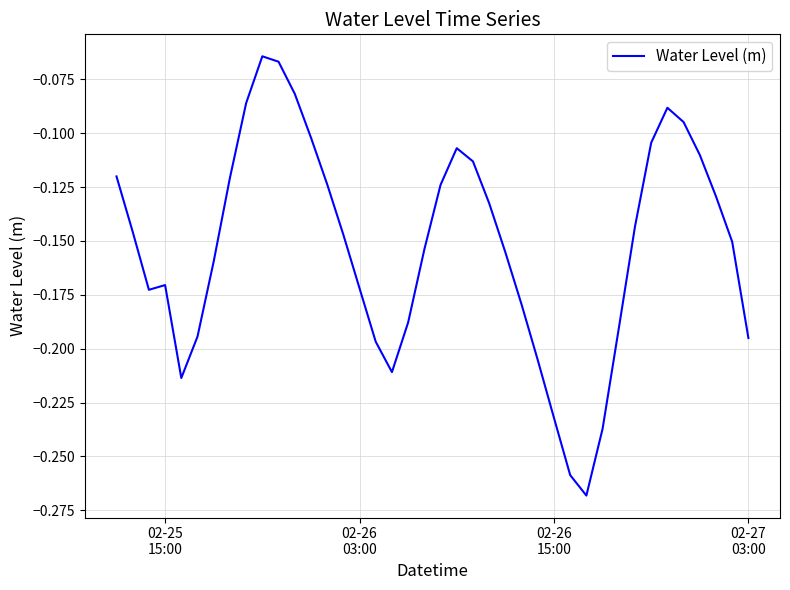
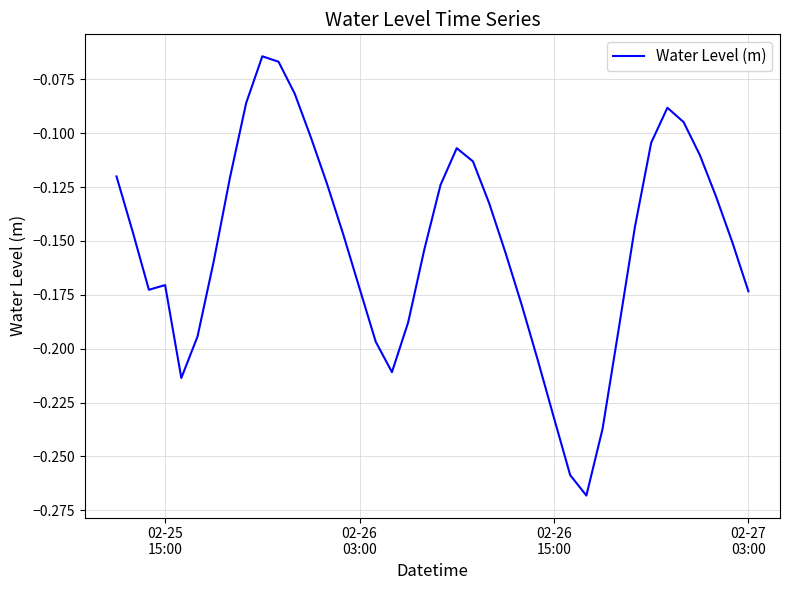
  {
    "02-25 15:00": -0.170,
    "02-26 03:00": -0.172,
    "02-26 15:00": -0.232,
-   "02-27 03:00": -0.195
+   "02-27 03:00": -0.173
  }
